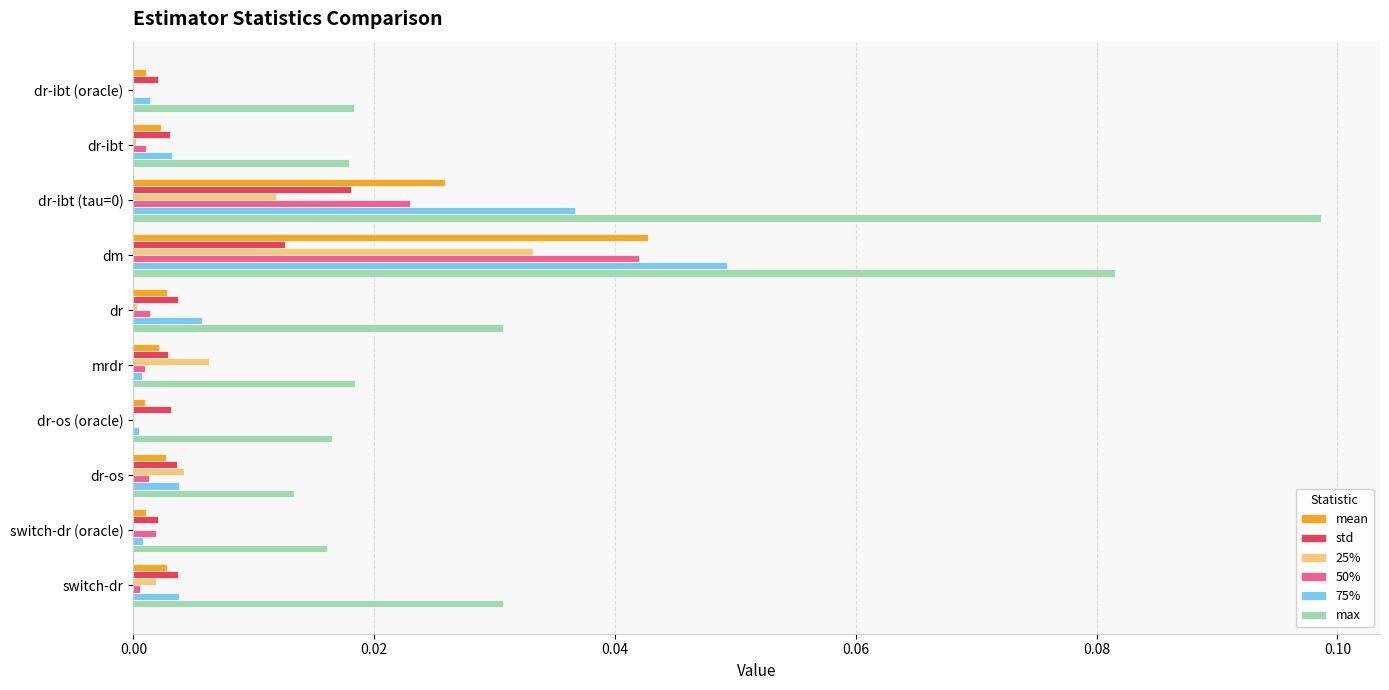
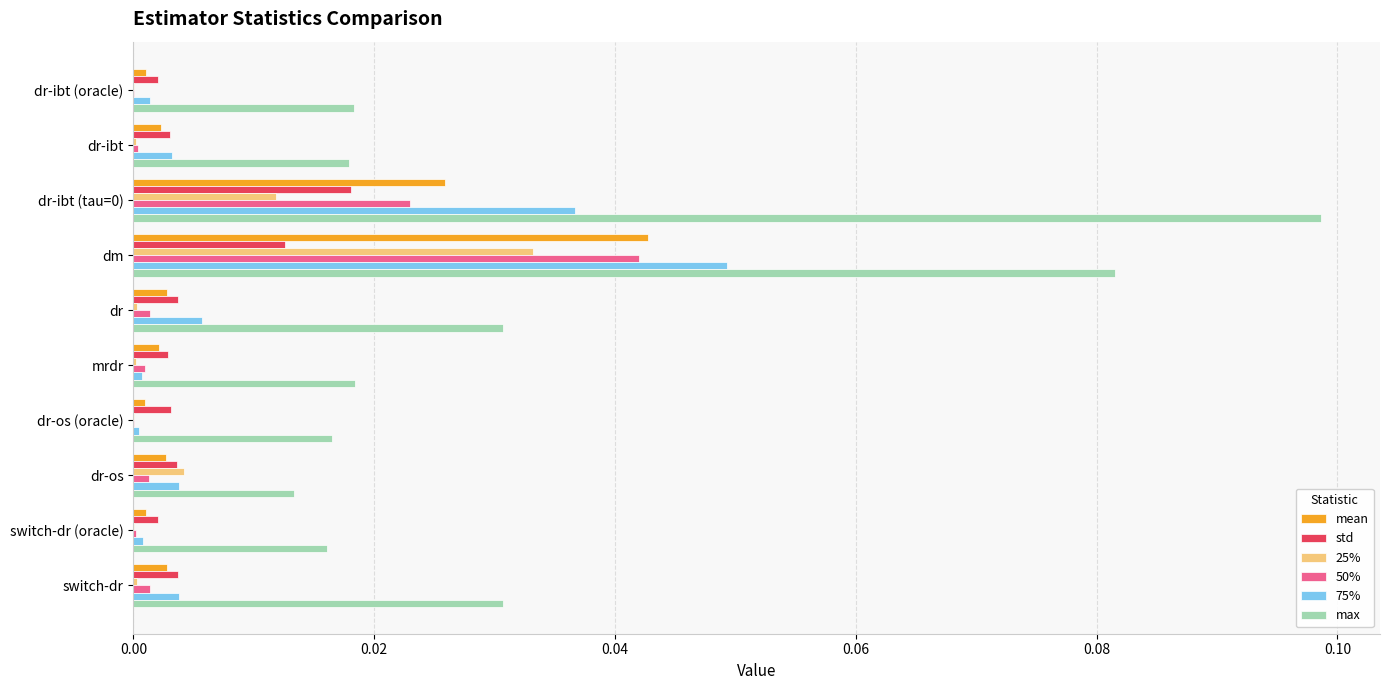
  {
    "mean": {
      "dr-ibt (oracle)": 0.0010,
      "dr-ibt": 0.0023,
      "dr-ibt (tau=0)": 0.0259,
      "dm": 0.0427,
      "dr": 0.0028,
      "mrdr": 0.0021,
      "dr-os (oracle)": 0.0009,
      "dr-os": 0.0027,
      "switch-dr (oracle)": 0.0010,
      "switch-dr": 0.0028
    },
    "std": {
      "dr-ibt (oracle)": 0.0020,
      "dr-ibt": 0.0030,
      "dr-ibt (tau=0)": 0.0181,
      "dm": 0.0126,
      "dr": 0.0037,
      "mrdr": 0.0029,
      "dr-os (oracle)": 0.0031,
      "dr-os": 0.0036,
      "switch-dr (oracle)": 0.0021,
      "switch-dr": 0.0037
    },
    "25%": {
      "dr-ibt": 0.0002,
      "dr-ibt (tau=0)": 0.0118,
      "dm": 0.0332,
      "dr": 0.0003,
-     "mrdr": 0.0062,
+     "mrdr": 0.0002,
      "dr-os": 0.0042,
-     "switch-dr": 0.0018
+     "switch-dr": 0.0003
    },
    "50%": {
-     "dr-ibt": 0.0011,
+     "dr-ibt": 0.0003,
      "dr-ibt (tau=0)": 0.0229,
      "dm": 0.0420,
      "dr": 0.0013,
      "mrdr": 0.0010,
      "dr-os": 0.0013,
-     "switch-dr (oracle)": 0.0019,
-     "switch-dr": 0.0006
+     "switch-dr (oracle)": 0.0002,
+     "switch-dr": 0.0013
    },
    "75%": {
      "dr-ibt (oracle)": 0.0013,
      "dr-ibt": 0.0032,
      "dr-ibt (tau=0)": 0.0367,
      "dm": 0.0493,
      "dr": 0.0057,
      "mrdr": 0.0007,
      "dr-os (oracle)": 0.0005,
      "dr-os": 0.0037,
      "switch-dr (oracle)": 0.0008,
      "switch-dr": 0.0037
    },
    "max": {
      "dr-ibt (oracle)": 0.0183,
      "dr-ibt": 0.0179,
      "dr-ibt (tau=0)": 0.0986,
      "dm": 0.0816,
      "dr": 0.0307,
      "mrdr": 0.0184,
      "dr-os (oracle)": 0.0165,
      "dr-os": 0.0133,
      "switch-dr (oracle)": 0.0161,
      "switch-dr": 0.0307
    }
  }
